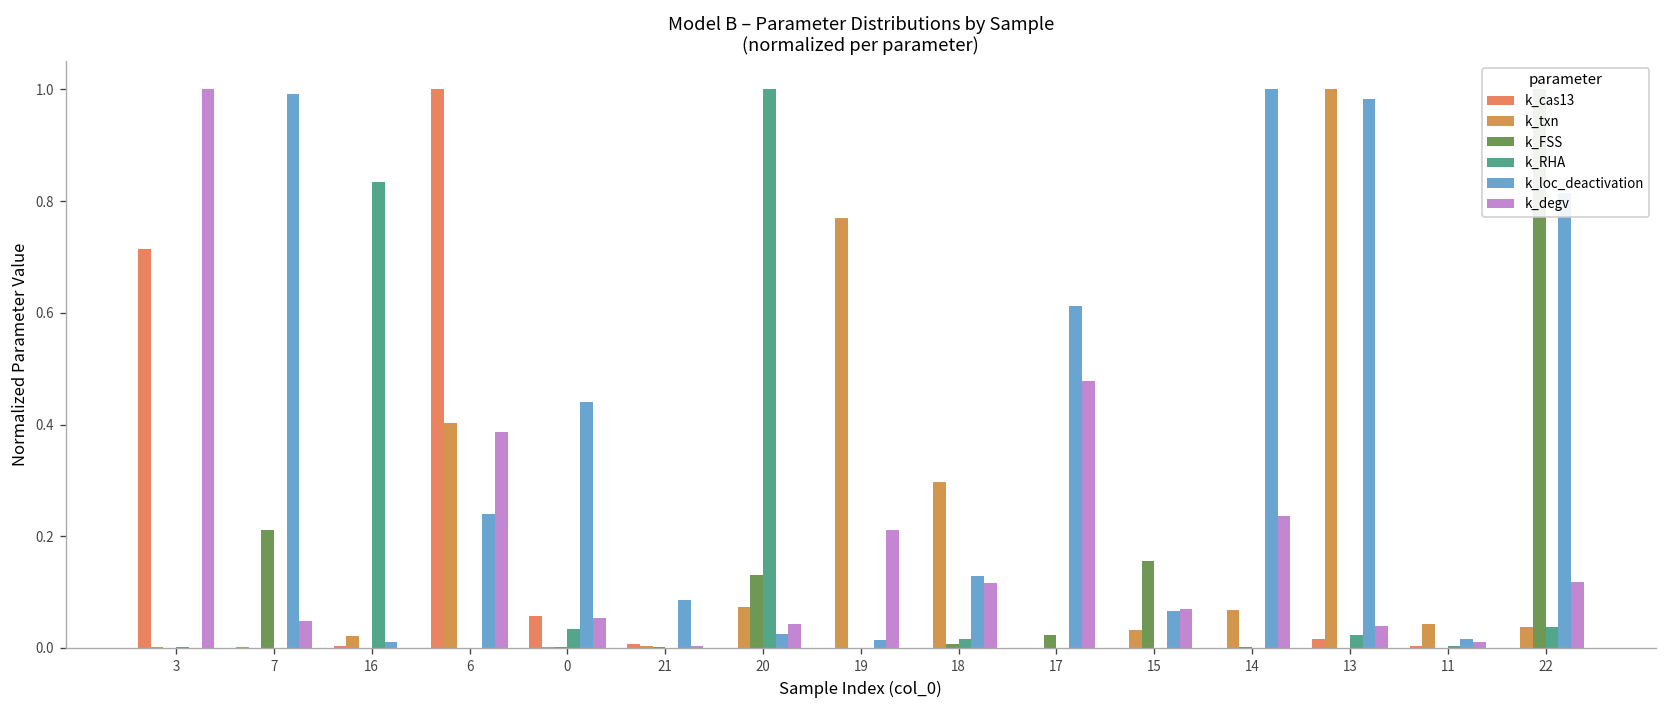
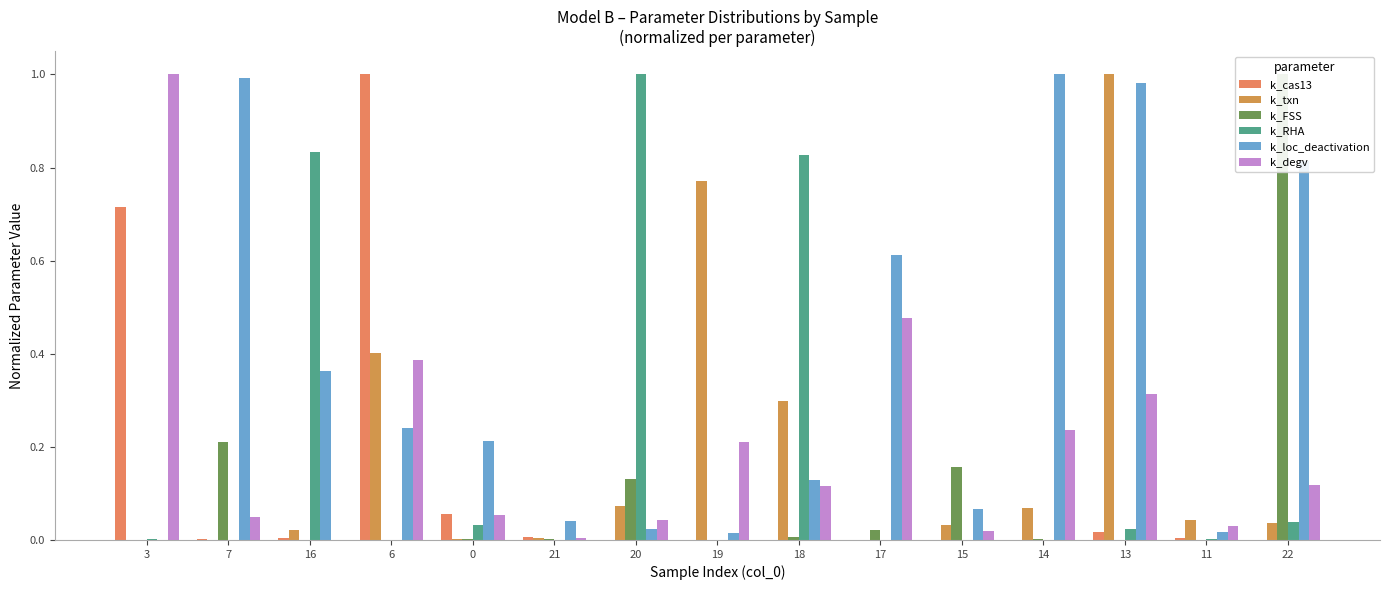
  {
    "k_FSS": {
      "7": 0.21,
      "6": 0.00,
      "20": 0.13,
      "18": 0.01,
      "17": 0.02,
      "15": 0.16
    },
    "k_RHA": {
      "16": 0.83,
      "0": 0.03,
      "20": 1.00,
-     "18": 0.02,
+     "18": 0.83,
      "17": 0.00,
      "13": 0.02,
      "22": 0.04
    },
    "k_loc_deactivation": {
      "3": 0.00,
      "7": 0.99,
-     "16": 0.01,
+     "16": 0.36,
      "6": 0.24,
-     "0": 0.44,
-     "21": 0.09,
+     "0": 0.21,
+     "21": 0.04,
      "20": 0.02,
      "19": 0.01,
      "18": 0.13,
      "17": 0.61,
      "15": 0.07,
      "14": 1.00,
      "13": 0.98,
      "11": 0.02
    },
    "k_degv": {
      "3": 1.00,
      "7": 0.05,
      "16": 0.00,
      "6": 0.39,
      "0": 0.05,
      "20": 0.04,
      "19": 0.21,
      "18": 0.12,
      "17": 0.48,
-     "15": 0.07,
+     "15": 0.02,
      "14": 0.24,
-     "13": 0.04,
-     "11": 0.01,
+     "13": 0.31,
+     "11": 0.03,
      "22": 0.12
    }
  }
